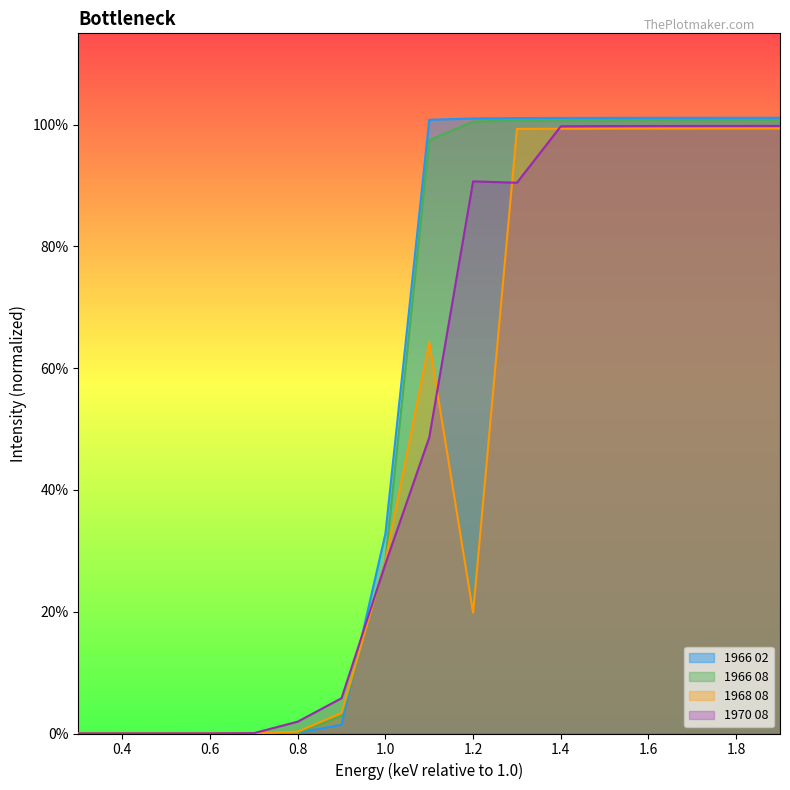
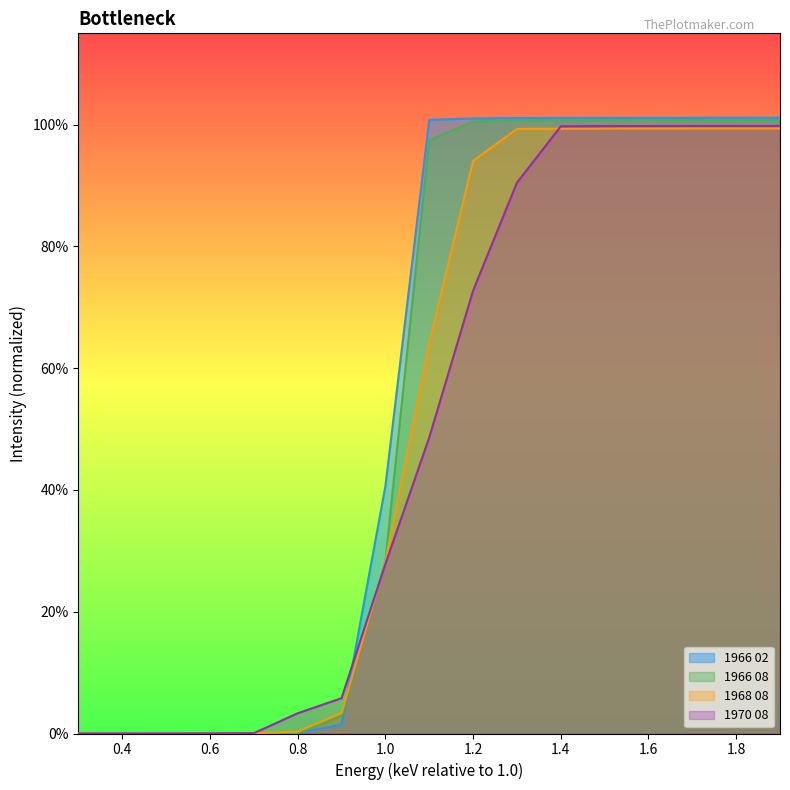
  {
    "1966 02": {
-     "1.0": "33%",
+     "1.0": "41%",
      "1.2": "101%"
    },
    "1966 08": {
      "1.2": "100%"
    },
    "1968 08": {
-     "1.2": "20%",
+     "1.2": "94%",
      "1.6": "99%",
      "1.8": "99%"
    },
    "1970 08": {
-     "0.8": "2%",
+     "0.8": "3%",
      "1.0": "28%",
-     "1.2": "91%",
+     "1.2": "73%",
      "1.6": "100%",
      "1.8": "100%"
    }
  }
